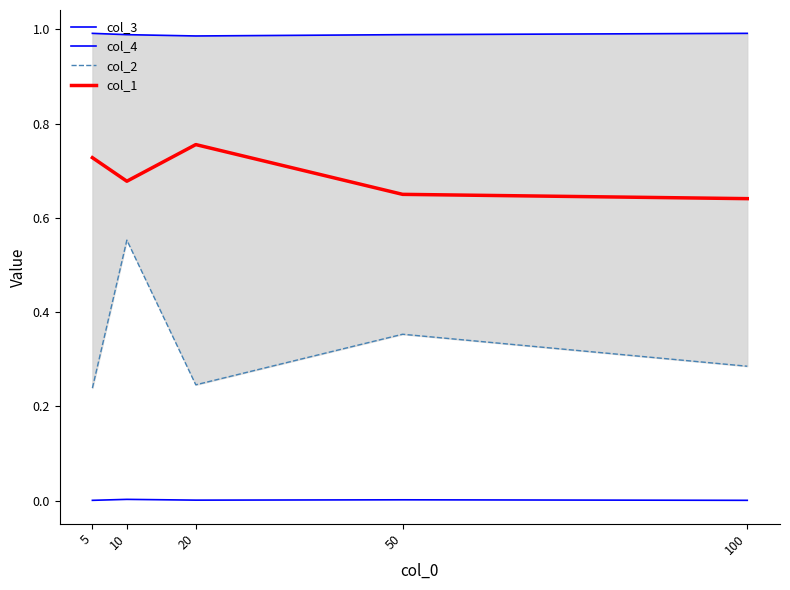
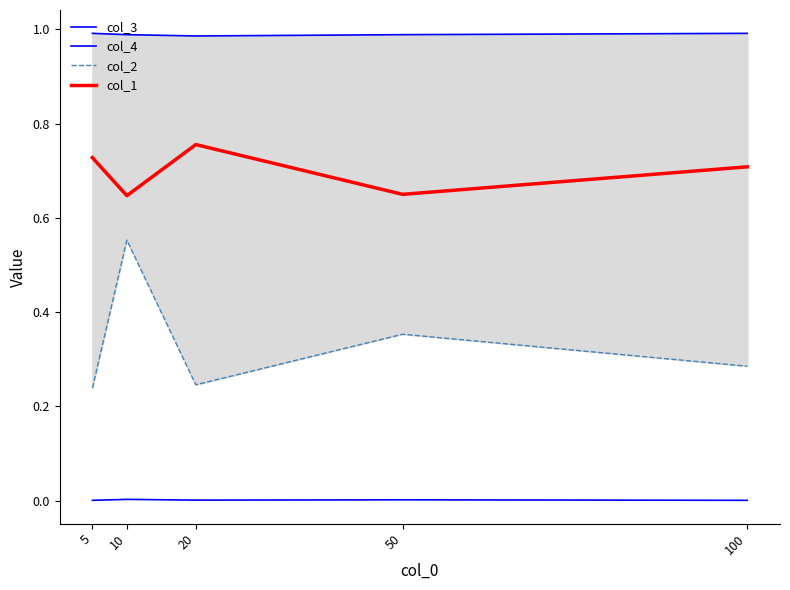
  {
    "col_2": {
      "5": 0.24,
      "10": 0.55,
      "20": 0.25,
      "50": 0.35,
      "100": 0.29
    },
    "col_1": {
      "5": 0.73,
-     "10": 0.68,
+     "10": 0.65,
      "20": 0.76,
      "50": 0.65,
-     "100": 0.64
+     "100": 0.71
    }
  }
